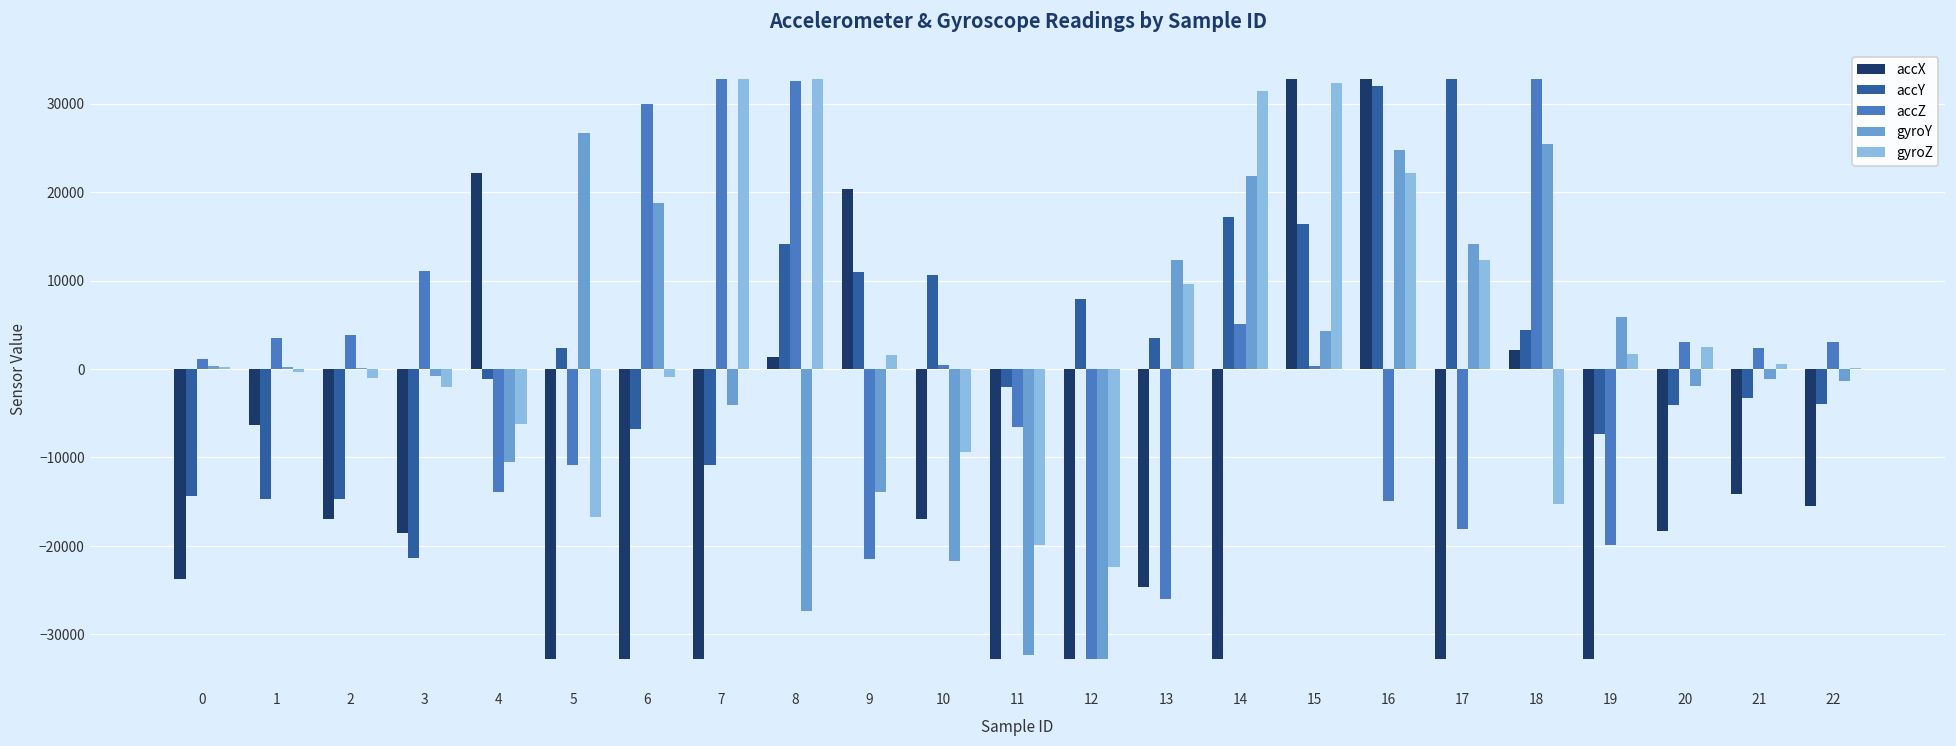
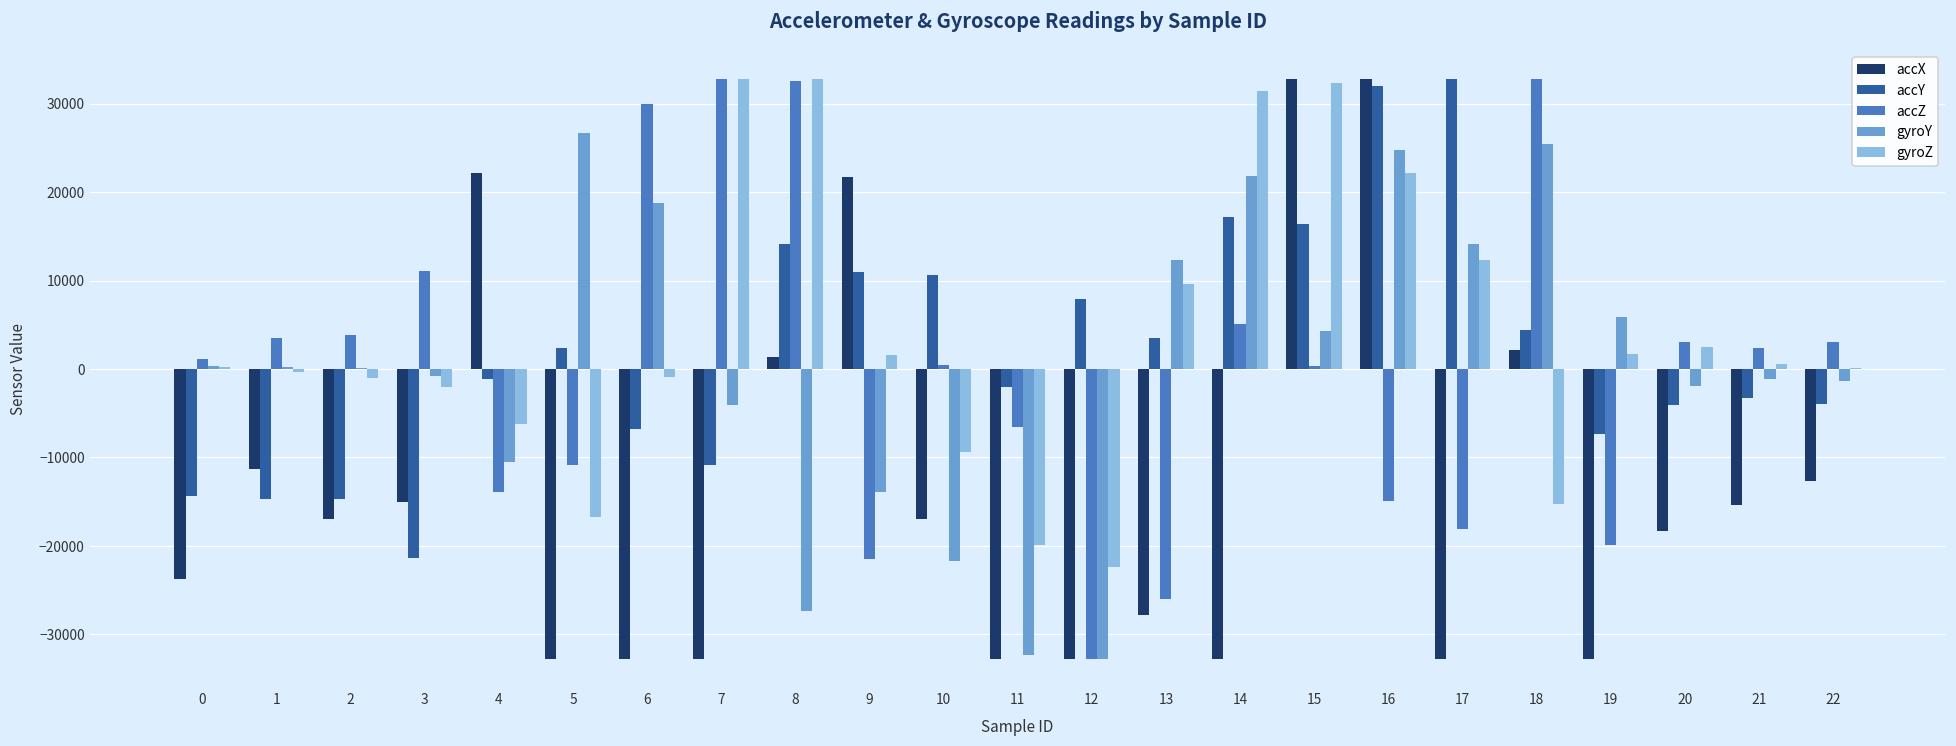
  {
    "accX": {
      "0": -24000,
-     "1": -6000,
+     "1": -11000,
      "2": -17000,
-     "3": -19000,
+     "3": -15000,
      "4": 22000,
      "5": -33000,
      "6": -33000,
      "7": -33000,
      "8": 1000,
-     "9": 20000,
+     "9": 22000,
      "10": -17000,
      "11": -33000,
      "12": -33000,
-     "13": -25000,
+     "13": -28000,
      "14": -33000,
      "15": 33000,
      "16": 33000,
      "17": -33000,
      "18": 2000,
      "19": -33000,
      "20": -18000,
-     "21": -14000,
-     "22": -16000
+     "21": -15000,
+     "22": -13000
    }
  }
